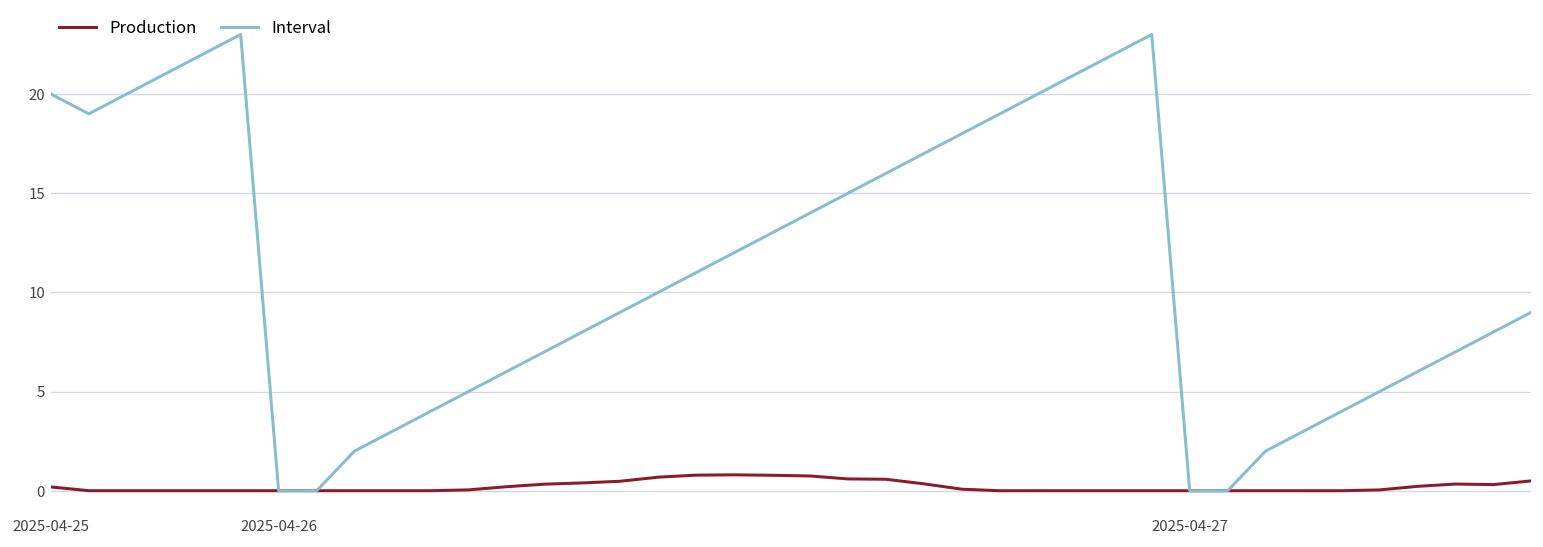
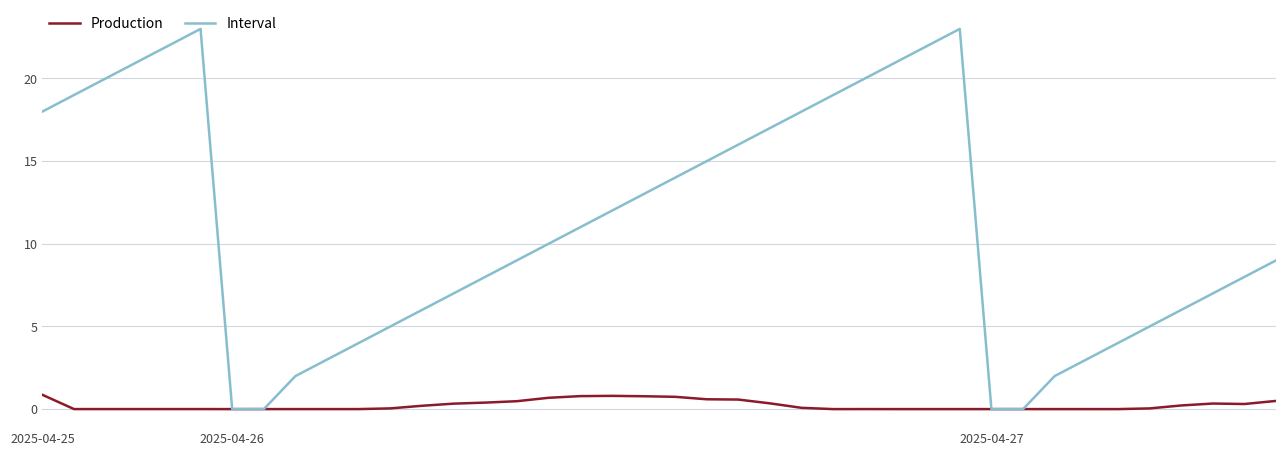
  {
    "Production": {
-     "2025-04-25": 0.2
+     "2025-04-25": 0.9
    },
    "Interval": {
-     "2025-04-25": 20
+     "2025-04-25": 18
    }
  }
